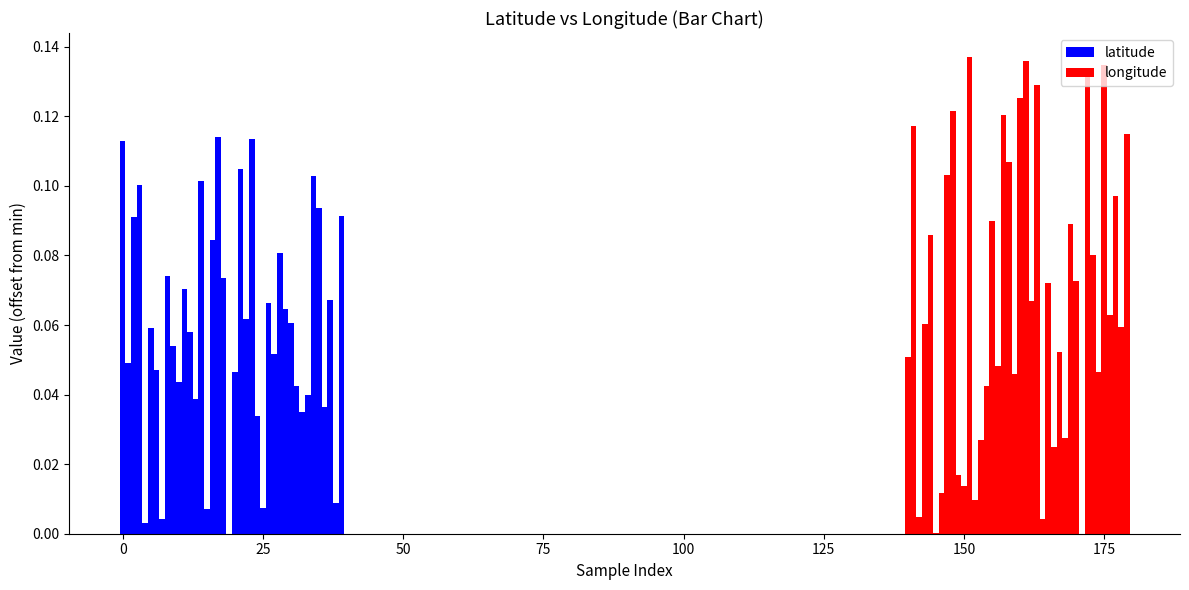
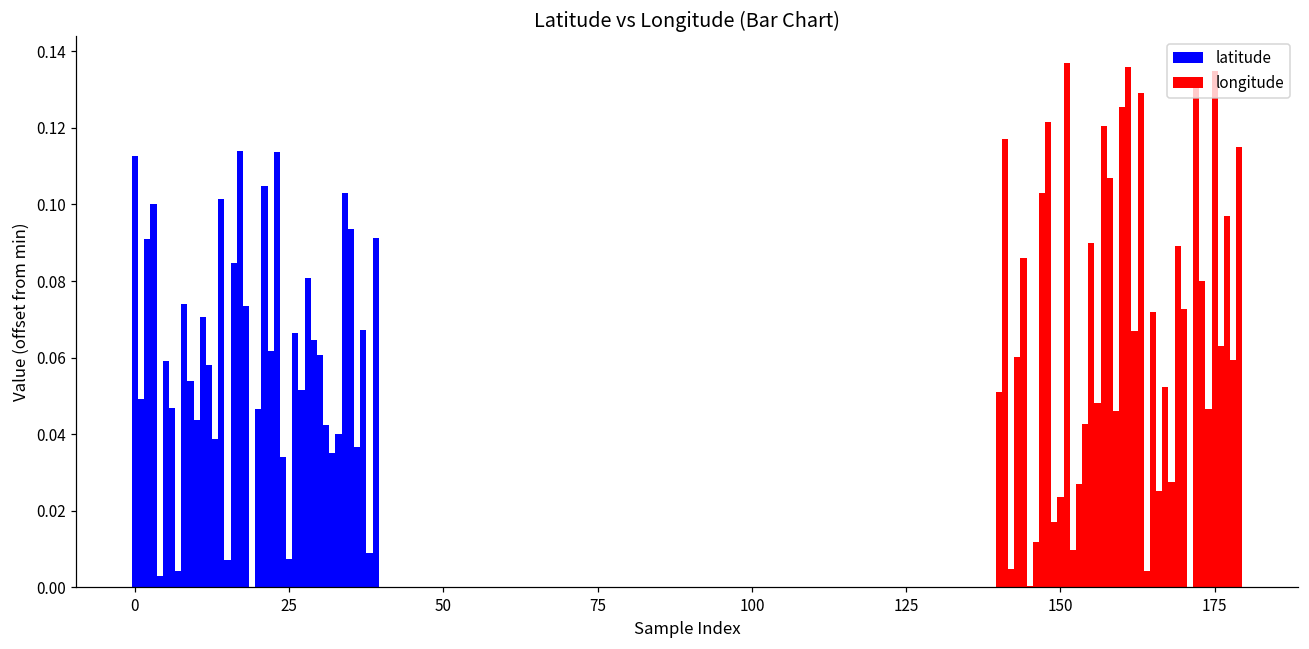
  {
    "latitude": {
      "0": 0.113,
      "25": 0.007
    },
    "longitude": {
-     "150": 0.014
+     "150": 0.024
    }
  }
